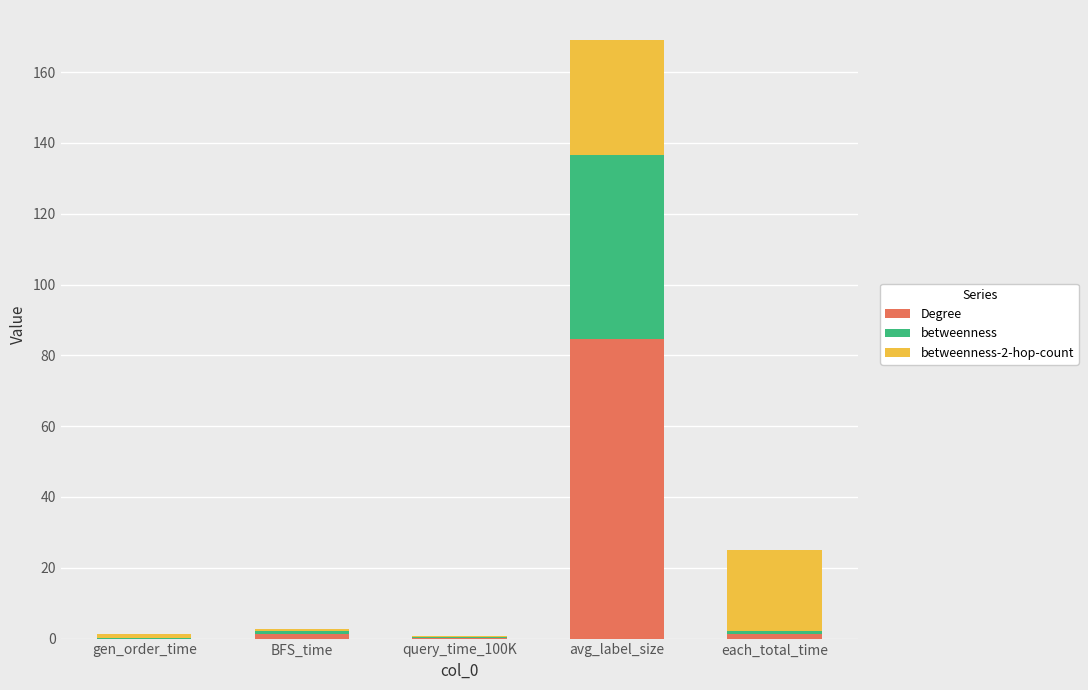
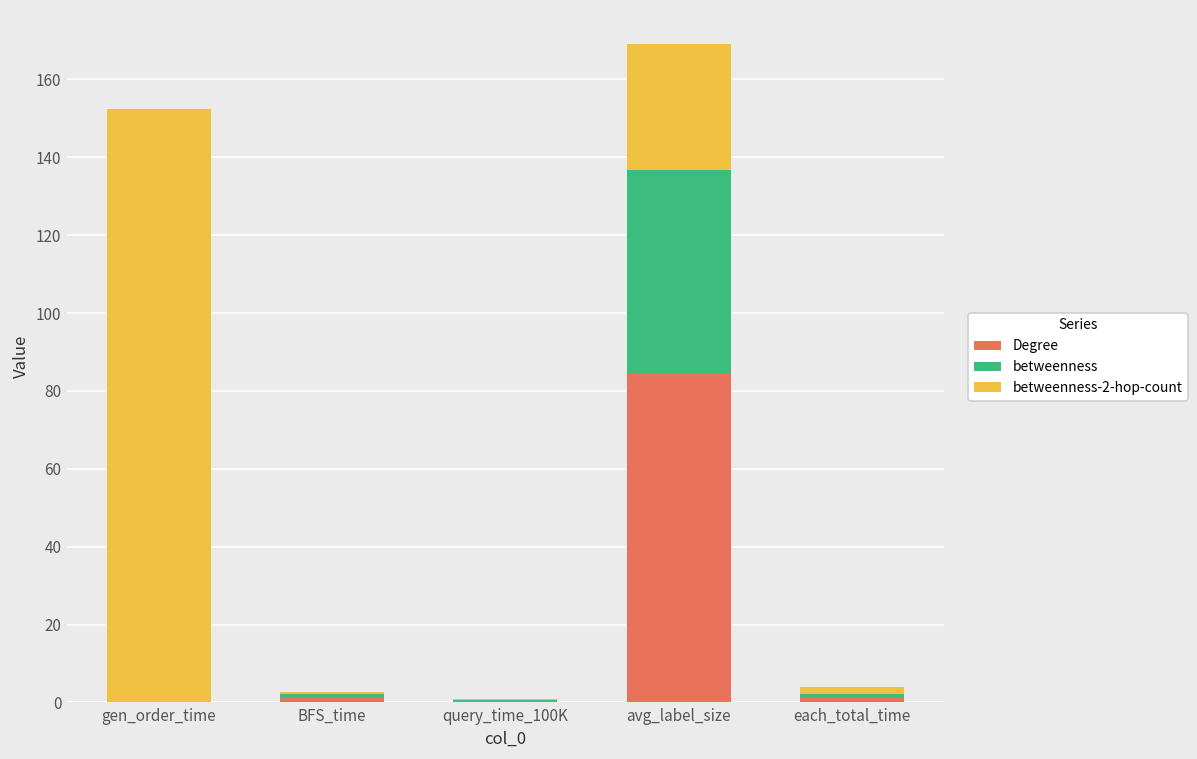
  {
    "Degree": {
      "BFS_time": 1,
      "avg_label_size": 85,
      "each_total_time": 1
    },
    "betweenness": {
      "BFS_time": 1,
      "avg_label_size": 52,
      "each_total_time": 1
    },
    "betweenness-2-hop-count": {
-     "gen_order_time": 1,
+     "gen_order_time": 152,
      "avg_label_size": 33,
-     "each_total_time": 23
+     "each_total_time": 2
    }
  }
